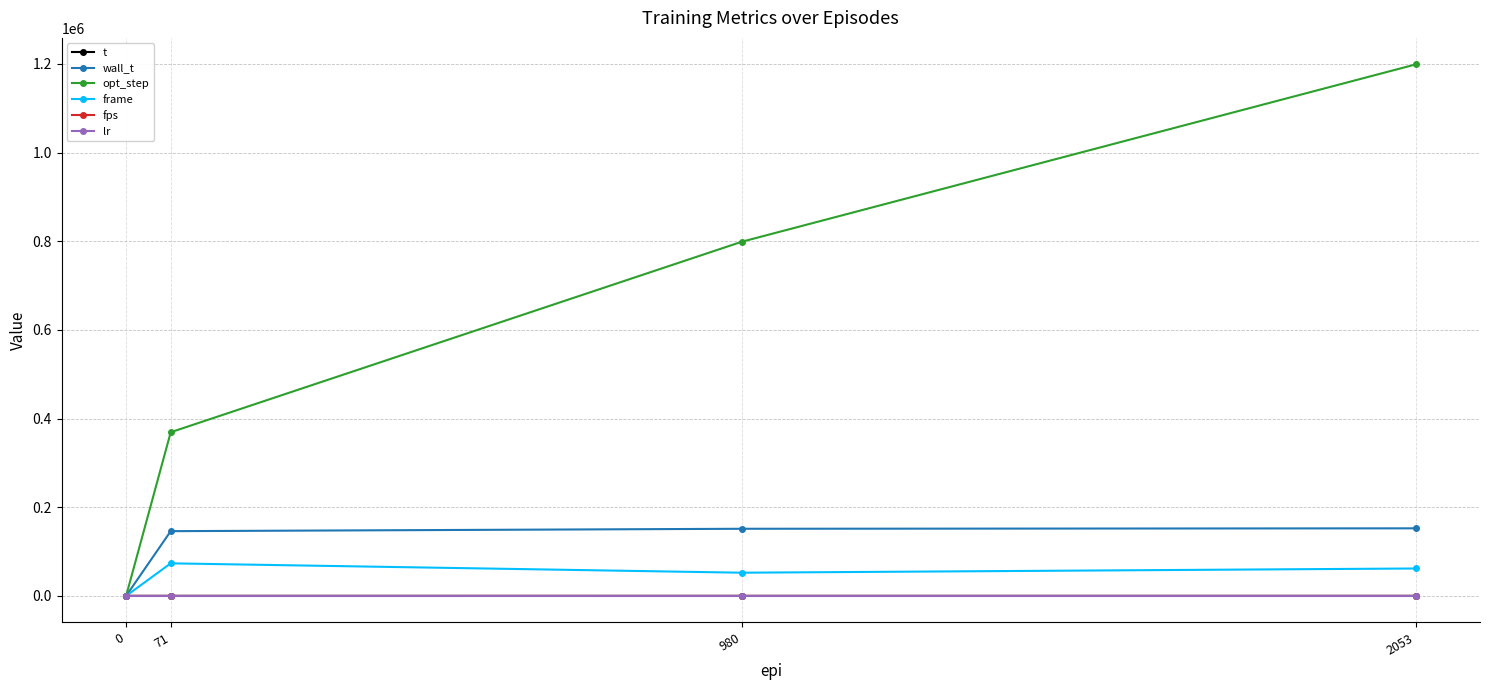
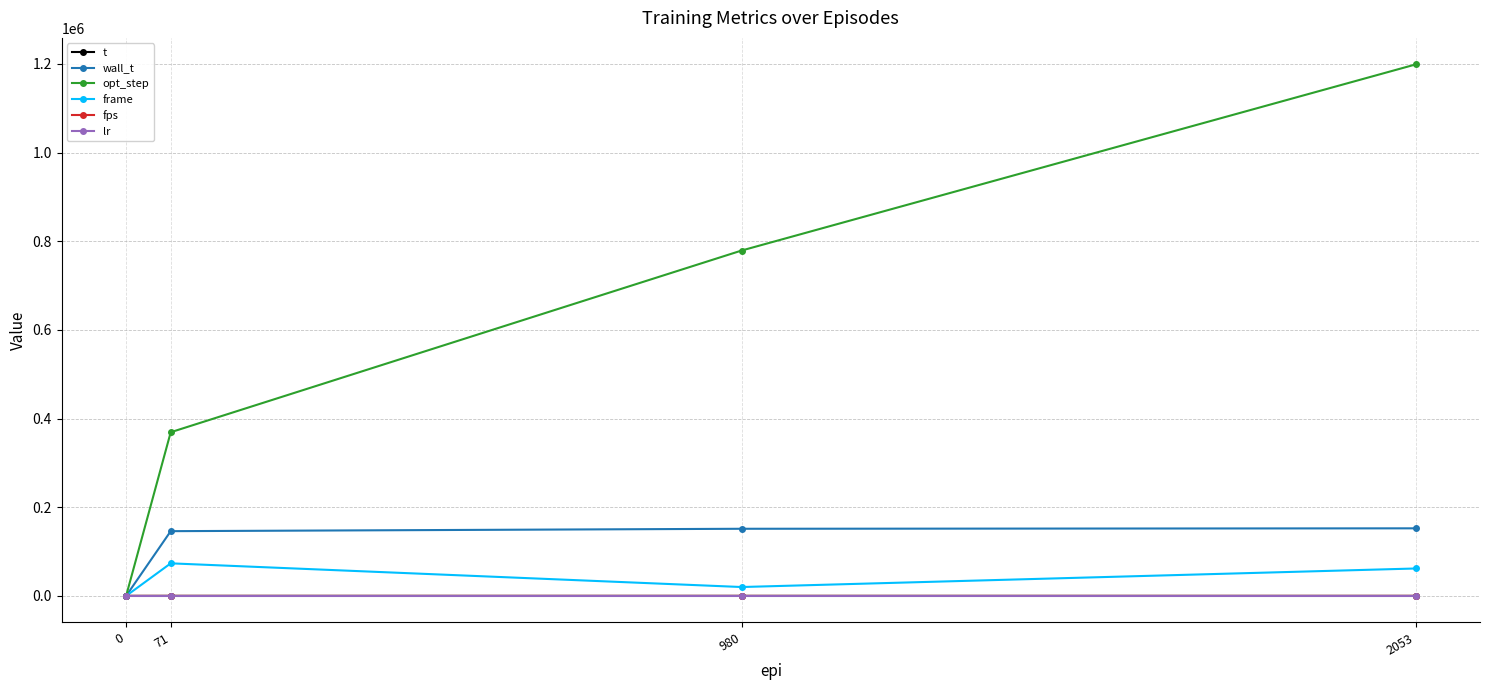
  {
    "lr": {
      "71": 0,
      "980": 0,
      "2053": 0
    },
    "wall_t": {
      "71": 150000,
      "980": 150000,
      "2053": 150000
    },
    "opt_step": {
      "71": 370000,
-     "980": 800000,
+     "980": 780000,
      "2053": 1200000
    },
    "frame": {
      "71": 70000,
-     "980": 50000,
+     "980": 20000,
      "2053": 60000
    }
  }
